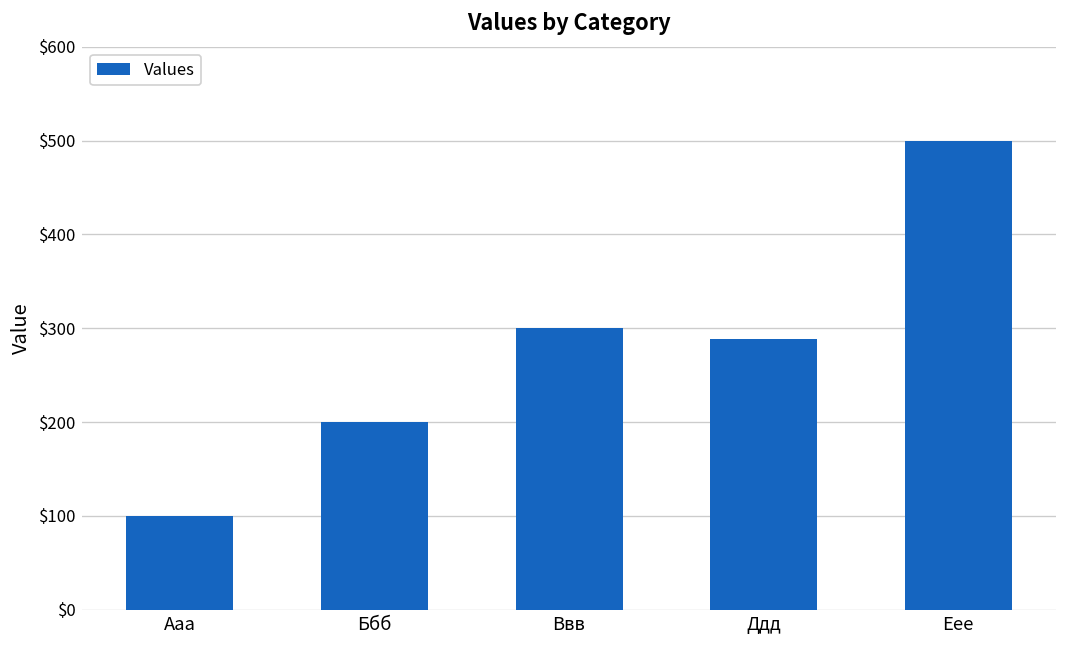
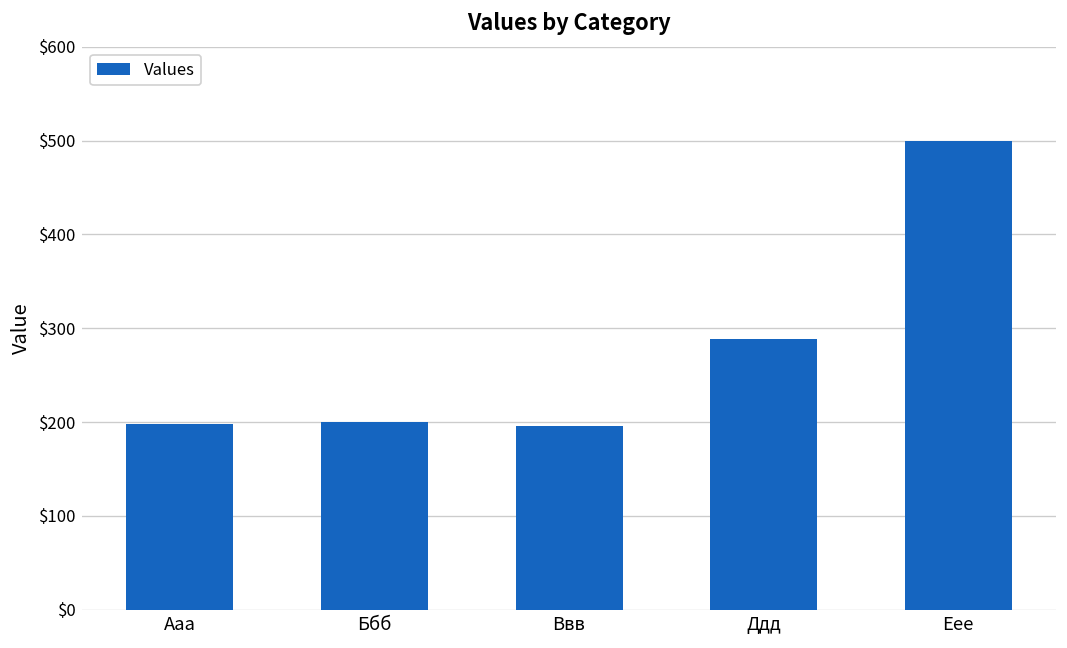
  {
-   "Ааа": "$100",
+   "Ааа": "$200",
    "Ббб": "$200",
-   "Ввв": "$300",
+   "Ввв": "$200",
    "Ддд": "$290",
    "Еее": "$500"
  }
